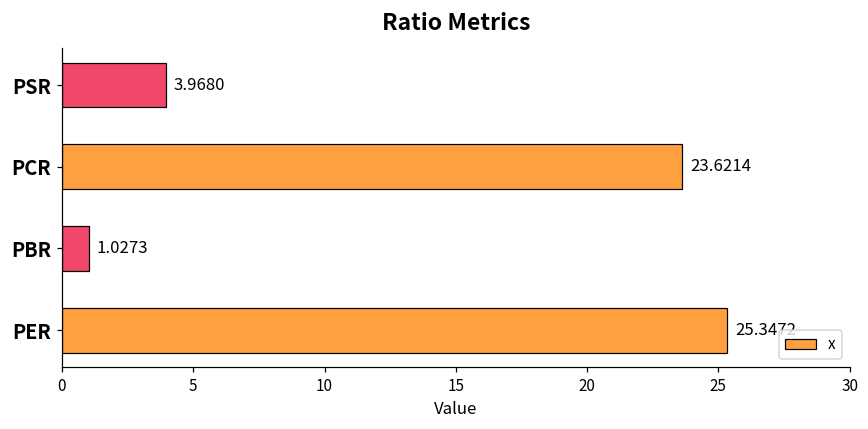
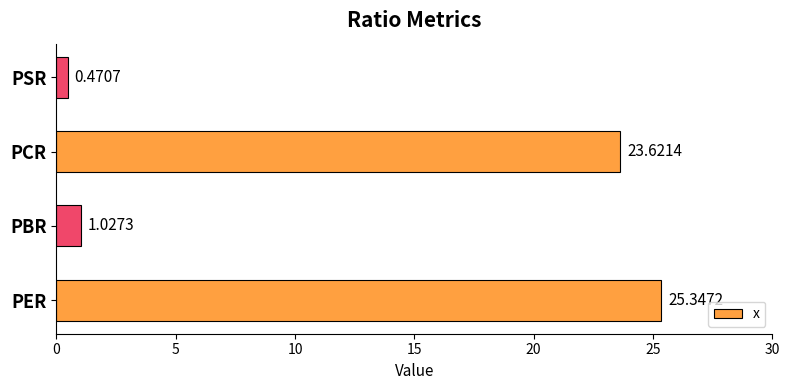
  {
-   "PSR": 3.9680,
+   "PSR": 0.4707,
    "PCR": 23.6214,
    "PBR": 1.0273
  }
